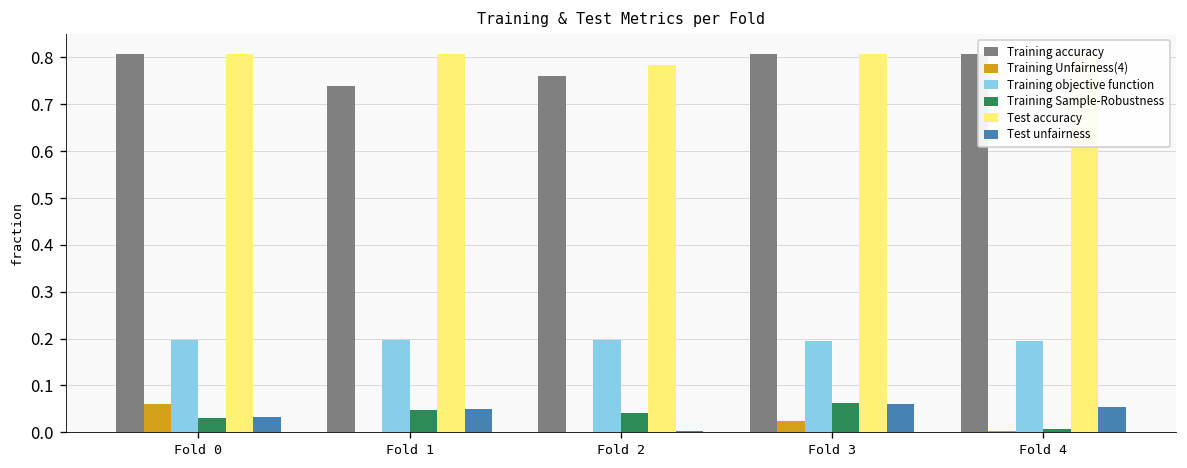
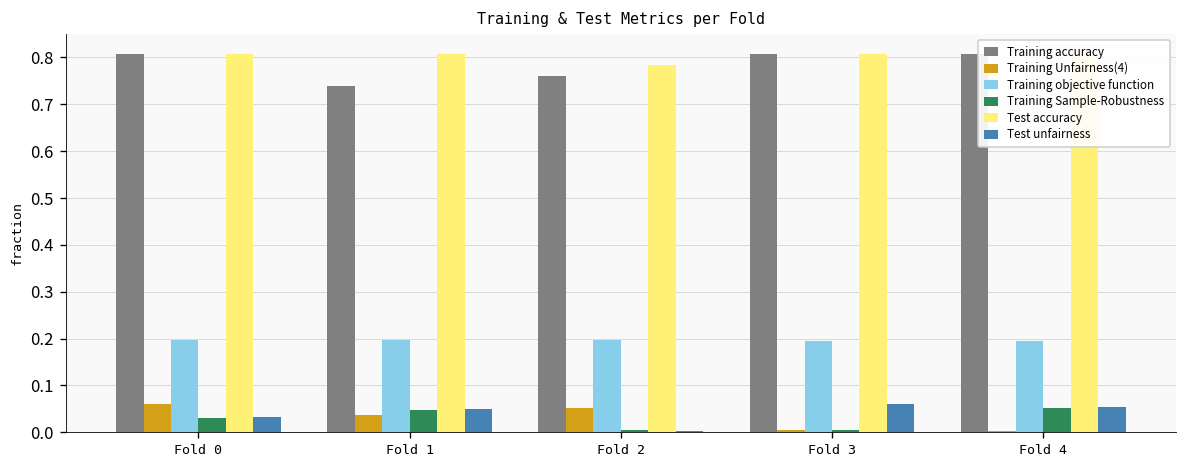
  {
    "Training accuracy": {
      "Fold 0": 0.81,
      "Fold 1": 0.74,
      "Fold 2": 0.76,
      "Fold 3": 0.81,
      "Fold 4": 0.81
    },
    "Training Unfairness(4)": {
      "Fold 0": 0.06,
-     "Fold 1": 0.00,
-     "Fold 2": 0.00,
-     "Fold 3": 0.03
+     "Fold 1": 0.04,
+     "Fold 2": 0.05,
+     "Fold 3": 0.00
    },
    "Training objective function": {
      "Fold 0": 0.20,
      "Fold 1": 0.20,
      "Fold 2": 0.20,
      "Fold 3": 0.20,
      "Fold 4": 0.20
    },
    "Training Sample-Robustness": {
      "Fold 0": 0.03,
      "Fold 1": 0.05,
-     "Fold 2": 0.04,
-     "Fold 3": 0.06,
-     "Fold 4": 0.01
+     "Fold 2": 0.01,
+     "Fold 3": 0.01,
+     "Fold 4": 0.05
    },
    "Test accuracy": {
      "Fold 0": 0.81,
      "Fold 1": 0.81,
      "Fold 2": 0.78,
      "Fold 3": 0.81
    },
    "Test unfairness": {
      "Fold 0": 0.03,
      "Fold 1": 0.05,
      "Fold 3": 0.06,
      "Fold 4": 0.05
    }
  }
